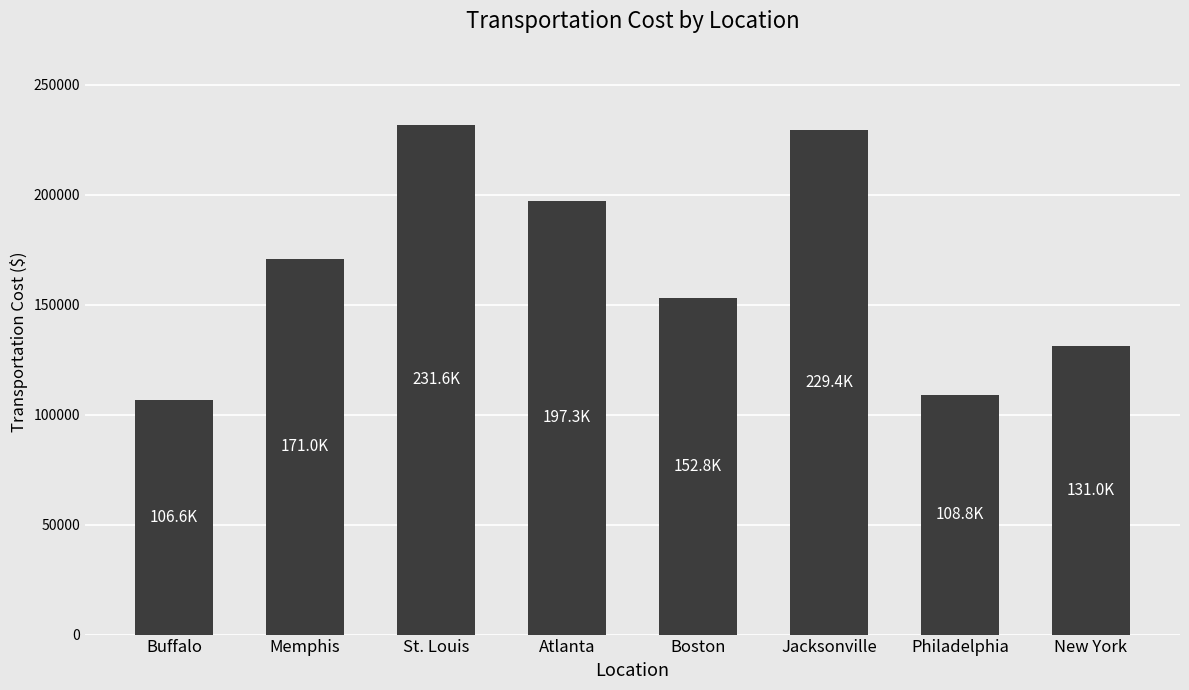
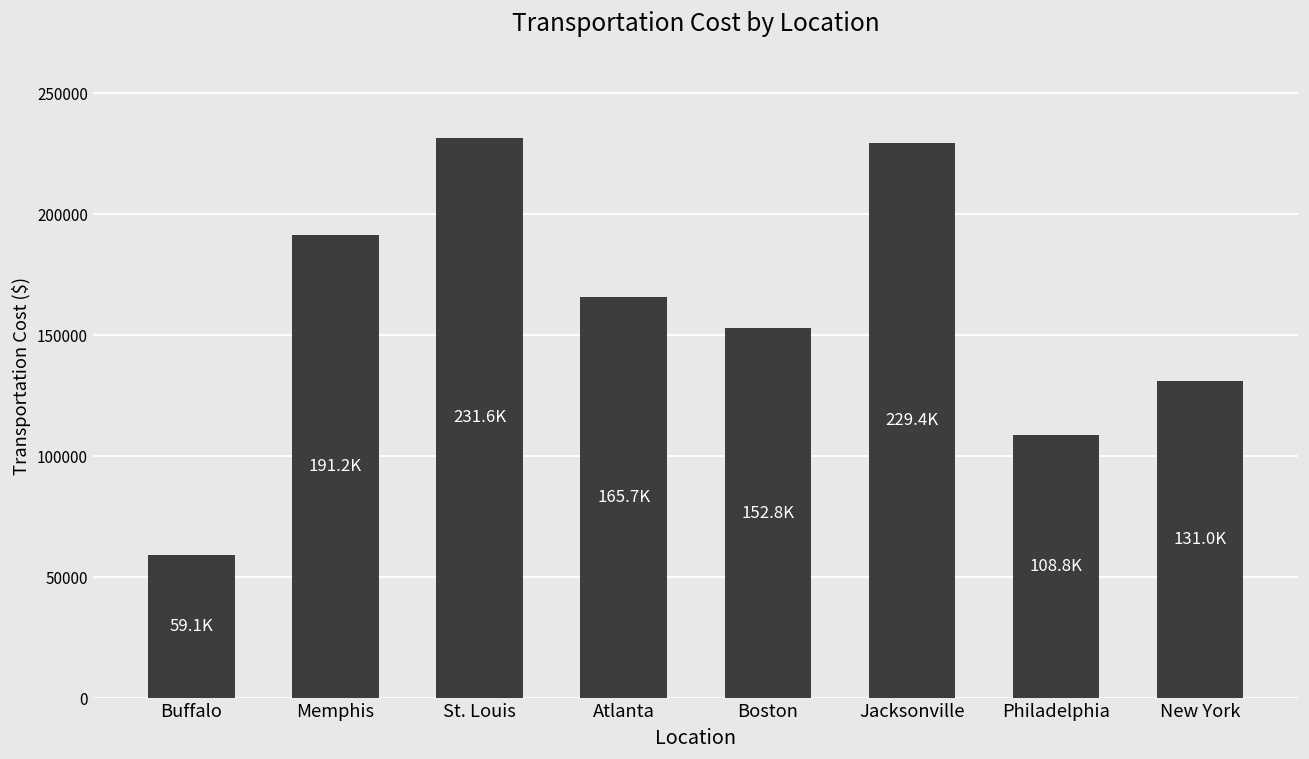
  {
-   "Buffalo": "106.6K",
-   "Memphis": "171.0K",
+   "Buffalo": "59.1K",
+   "Memphis": "191.2K",
    "St. Louis": "231.6K",
-   "Atlanta": "197.3K",
+   "Atlanta": "165.7K",
    "Boston": "152.8K",
    "Jacksonville": "229.4K",
    "Philadelphia": "108.8K",
    "New York": "131.0K"
  }
